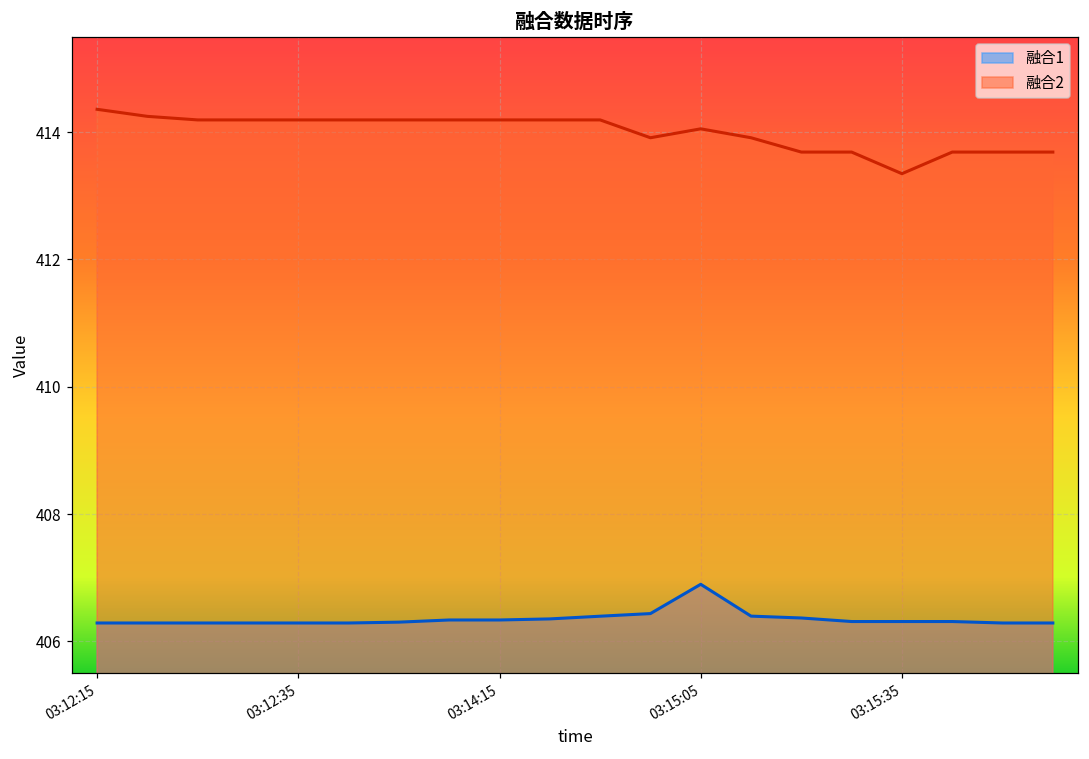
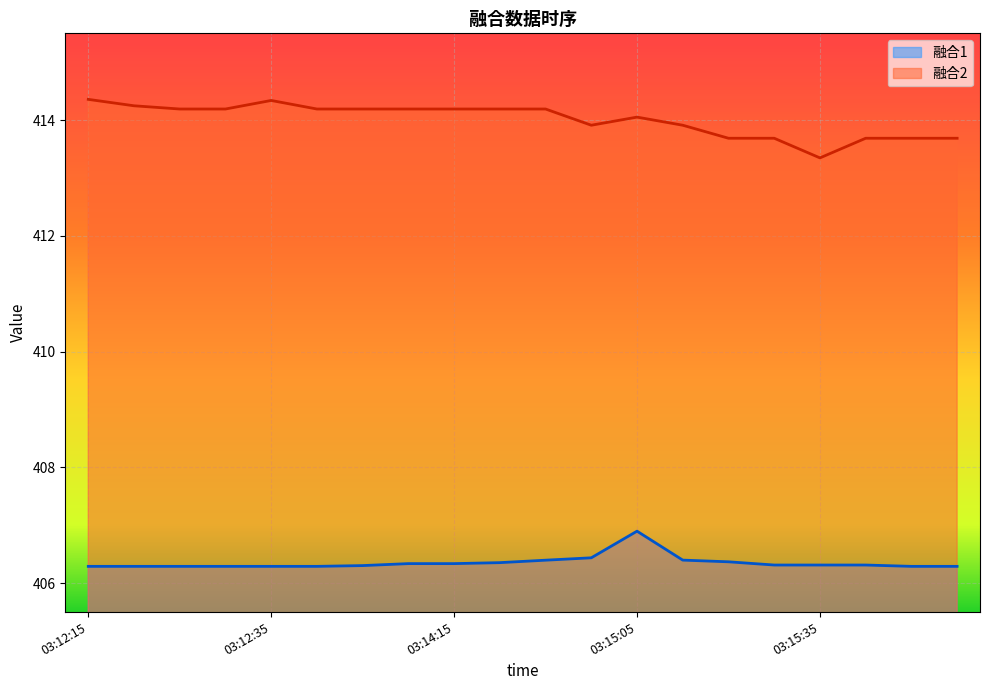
  {
    "融合1": {
      "03:12:15": 406.3,
      "03:12:35": 406.3,
      "03:14:15": 406.3,
      "03:15:05": 406.9,
      "03:15:35": 406.3
    },
    "融合2": {
      "03:12:15": 414.4,
-     "03:12:35": 414.2,
+     "03:12:35": 414.3,
      "03:14:15": 414.2,
      "03:15:05": 414.1,
      "03:15:35": 413.3
    }
  }
